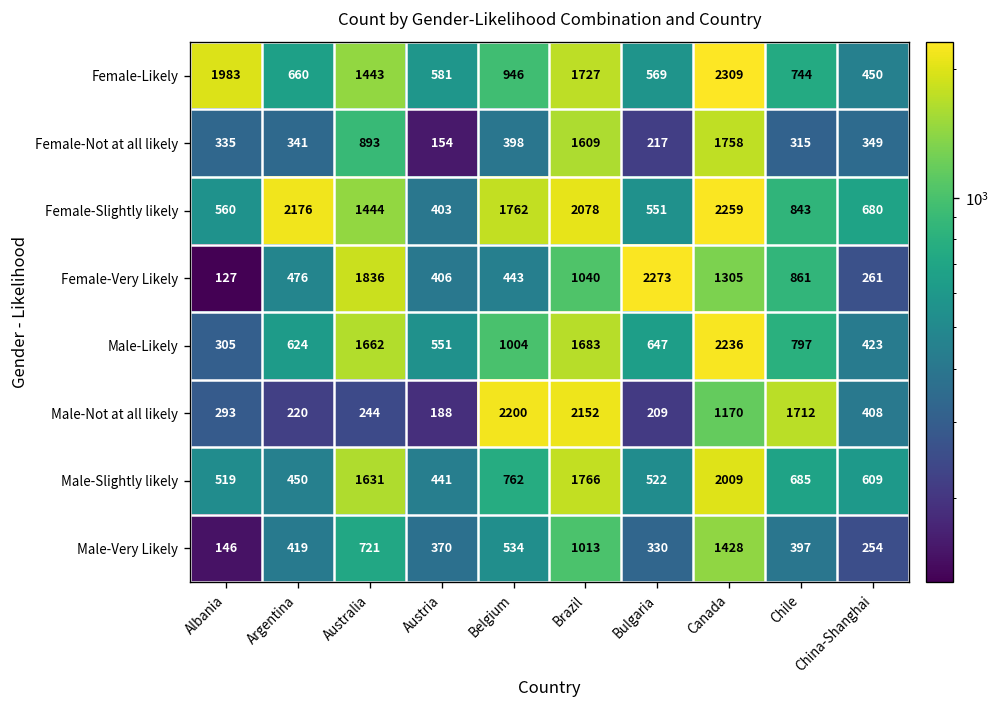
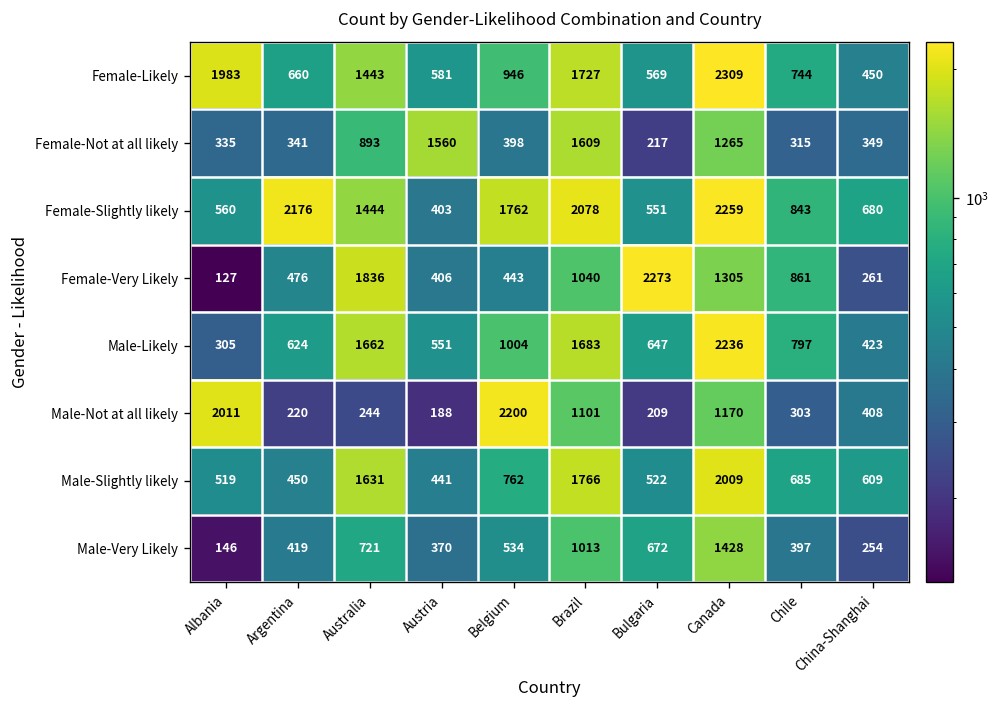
  {
    "Female-Likely": {
      "Albania": 1983,
      "Argentina": 660,
      "Australia": 1443,
      "Austria": 581,
      "Belgium": 946,
      "Brazil": 1727,
      "Bulgaria": 569,
      "Canada": 2309,
      "Chile": 744,
      "China-Shanghai": 450
    },
    "Female-Not at all likely": {
      "Albania": 335,
      "Argentina": 341,
      "Australia": 893,
-     "Austria": 154,
+     "Austria": 1560,
      "Belgium": 398,
      "Brazil": 1609,
      "Bulgaria": 217,
-     "Canada": 1758,
+     "Canada": 1265,
      "Chile": 315,
      "China-Shanghai": 349
    },
    "Female-Slightly likely": {
      "Albania": 560,
      "Argentina": 2176,
      "Australia": 1444,
      "Austria": 403,
      "Belgium": 1762,
      "Brazil": 2078,
      "Bulgaria": 551,
      "Canada": 2259,
      "Chile": 843,
      "China-Shanghai": 680
    },
    "Female-Very Likely": {
      "Albania": 127,
      "Argentina": 476,
      "Australia": 1836,
      "Austria": 406,
      "Belgium": 443,
      "Brazil": 1040,
      "Bulgaria": 2273,
      "Canada": 1305,
      "Chile": 861,
      "China-Shanghai": 261
    },
    "Male-Likely": {
      "Albania": 305,
      "Argentina": 624,
      "Australia": 1662,
      "Austria": 551,
      "Belgium": 1004,
      "Brazil": 1683,
      "Bulgaria": 647,
      "Canada": 2236,
      "Chile": 797,
      "China-Shanghai": 423
    },
    "Male-Not at all likely": {
-     "Albania": 293,
+     "Albania": 2011,
      "Argentina": 220,
      "Australia": 244,
      "Austria": 188,
      "Belgium": 2200,
-     "Brazil": 2152,
+     "Brazil": 1101,
      "Bulgaria": 209,
      "Canada": 1170,
-     "Chile": 1712,
+     "Chile": 303,
      "China-Shanghai": 408
    },
    "Male-Slightly likely": {
      "Albania": 519,
      "Argentina": 450,
      "Australia": 1631,
      "Austria": 441,
      "Belgium": 762,
      "Brazil": 1766,
      "Bulgaria": 522,
      "Canada": 2009,
      "Chile": 685,
      "China-Shanghai": 609
    },
    "Male-Very Likely": {
      "Albania": 146,
      "Argentina": 419,
      "Australia": 721,
      "Austria": 370,
      "Belgium": 534,
      "Brazil": 1013,
-     "Bulgaria": 330,
+     "Bulgaria": 672,
      "Canada": 1428,
      "Chile": 397,
      "China-Shanghai": 254
    }
  }
